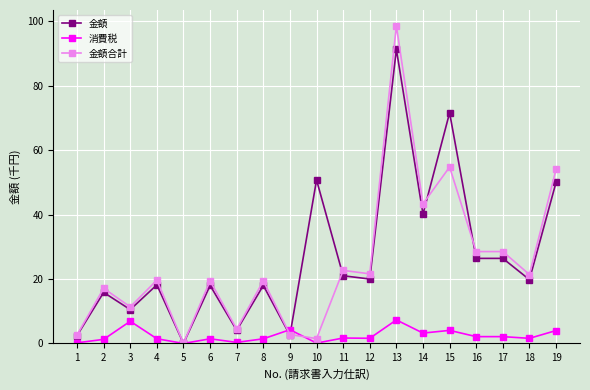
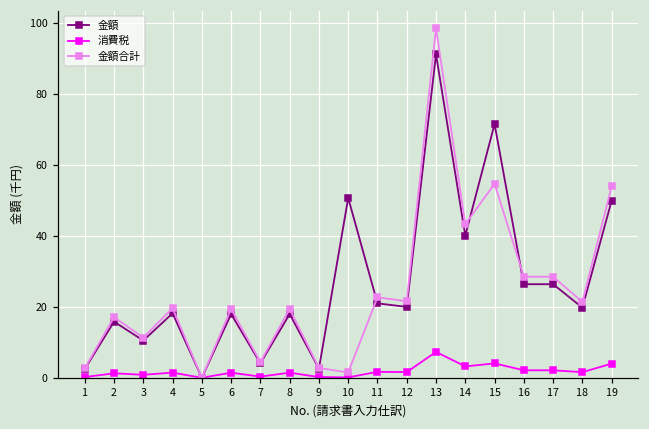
  {
    "金額": {
      "2": 16,
      "3": 11,
      "4": 18,
      "6": 18,
      "8": 18,
      "10": 51,
      "11": 21,
      "12": 20,
      "13": 91,
      "14": 40,
      "15": 72,
      "16": 26,
      "17": 26,
      "18": 20,
      "19": 50
    },
    "消費税": {
      "1": 0,
      "2": 1,
-     "3": 7,
+     "3": 1,
      "4": 1,
      "6": 1,
      "7": 0,
      "8": 1,
-     "9": 4,
+     "9": 0,
      "10": 0,
      "11": 2,
      "12": 2,
      "13": 7,
      "14": 3,
      "15": 4,
      "16": 2,
      "17": 2,
      "18": 2,
      "19": 4
    },
    "金額合計": {
      "2": 17,
      "3": 11,
      "4": 20,
      "6": 19,
      "8": 19,
      "10": 2,
      "11": 23,
      "12": 22,
      "13": 99,
      "14": 43,
      "15": 55,
      "16": 29,
      "17": 29,
      "18": 21,
      "19": 54
    }
  }
